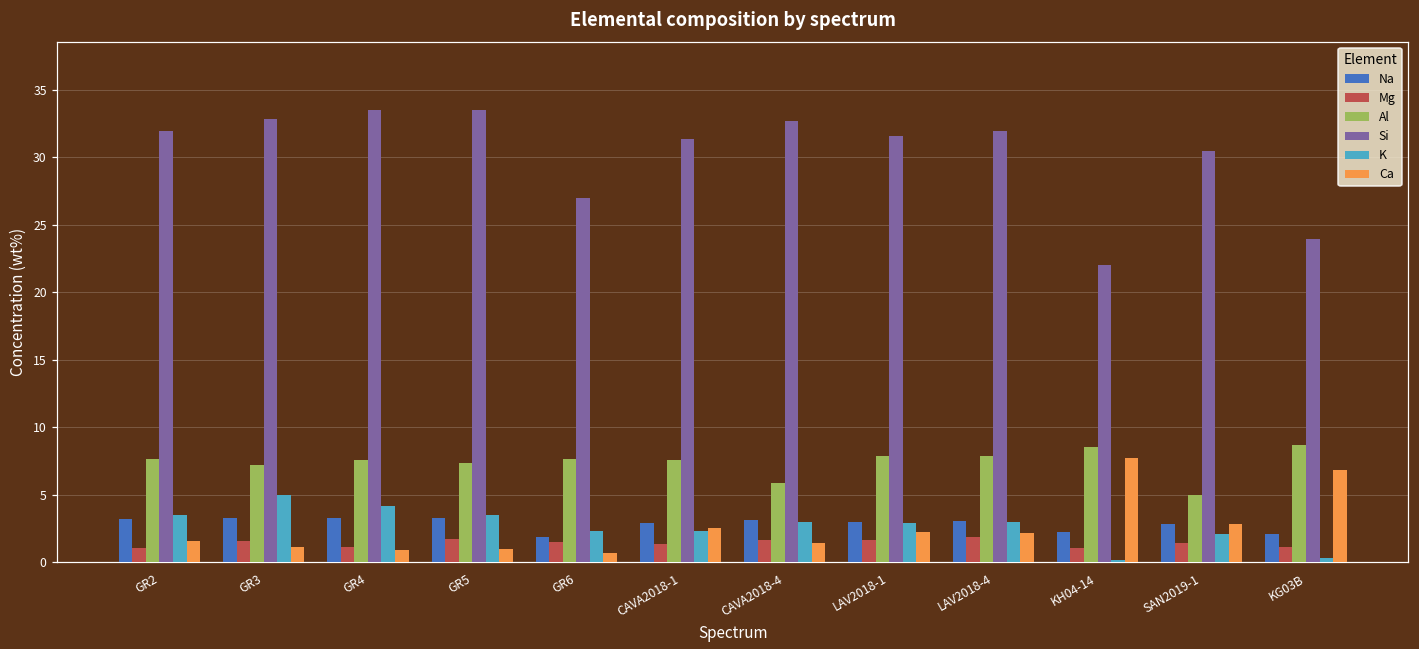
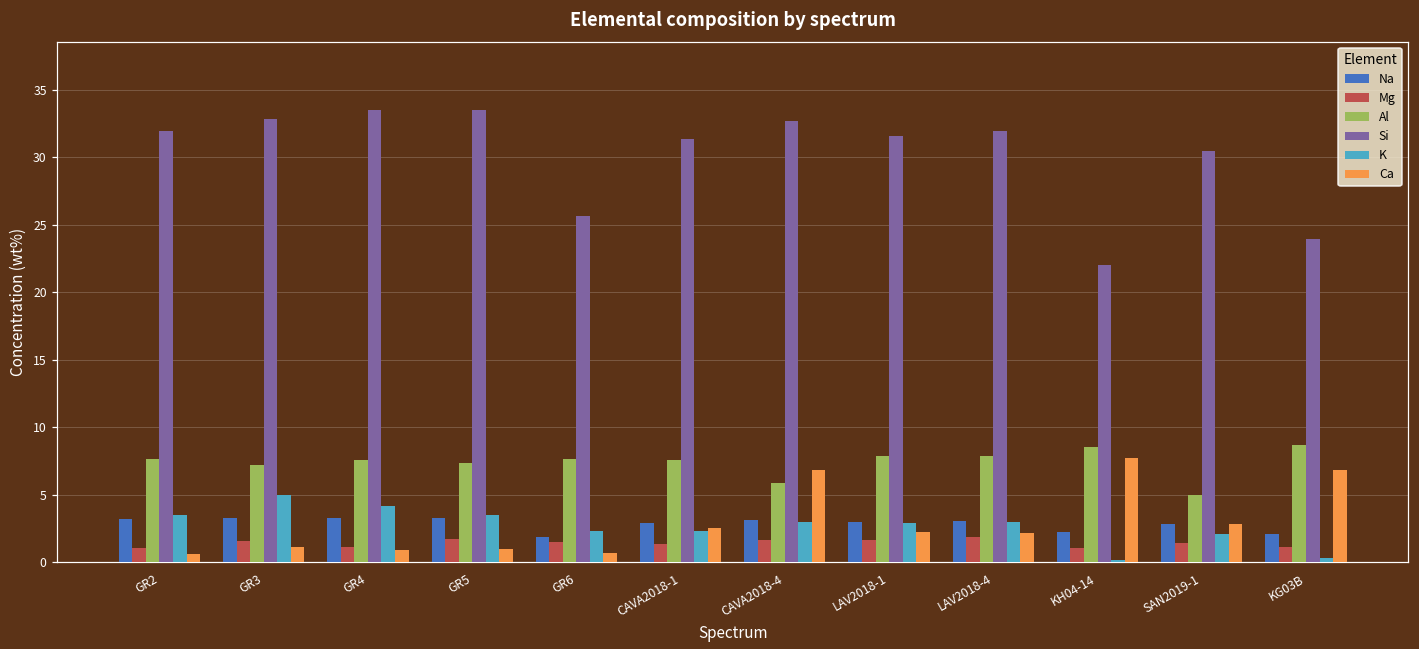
  {
    "Mg": {
      "GR2": 1.1,
      "GR3": 1.6,
      "GR4": 1.1,
      "GR5": 1.7,
      "GR6": 1.5,
      "CAVA2018-1": 1.4,
      "CAVA2018-4": 1.7,
      "LAV2018-1": 1.7,
      "LAV2018-4": 1.9,
      "KH04-14": 1.1,
      "SAN2019-1": 1.4,
      "KG03B": 1.1
    },
    "Al": {
      "GR2": 7.6,
      "GR3": 7.2,
      "GR4": 7.6,
      "GR5": 7.4,
      "GR6": 7.6,
      "CAVA2018-1": 7.6,
      "CAVA2018-4": 5.8,
      "LAV2018-1": 7.9,
      "LAV2018-4": 7.9,
      "KH04-14": 8.6,
      "SAN2019-1": 5.0,
      "KG03B": 8.7
    },
    "Si": {
      "GR2": 31.9,
      "GR3": 32.8,
      "GR4": 33.5,
      "GR5": 33.5,
-     "GR6": 27.0,
+     "GR6": 25.6,
      "CAVA2018-1": 31.4,
      "CAVA2018-4": 32.7,
      "LAV2018-1": 31.6,
      "LAV2018-4": 31.9,
      "KH04-14": 22.0,
      "SAN2019-1": 30.5,
      "KG03B": 24.0
    },
    "Ca": {
-     "GR2": 1.6,
+     "GR2": 0.6,
      "GR3": 1.1,
      "GR4": 0.9,
      "GR5": 1.0,
      "GR6": 0.7,
      "CAVA2018-1": 2.6,
-     "CAVA2018-4": 1.4,
+     "CAVA2018-4": 6.9,
      "LAV2018-1": 2.3,
      "LAV2018-4": 2.2,
      "KH04-14": 7.7,
      "SAN2019-1": 2.8,
      "KG03B": 6.8
    }
  }
